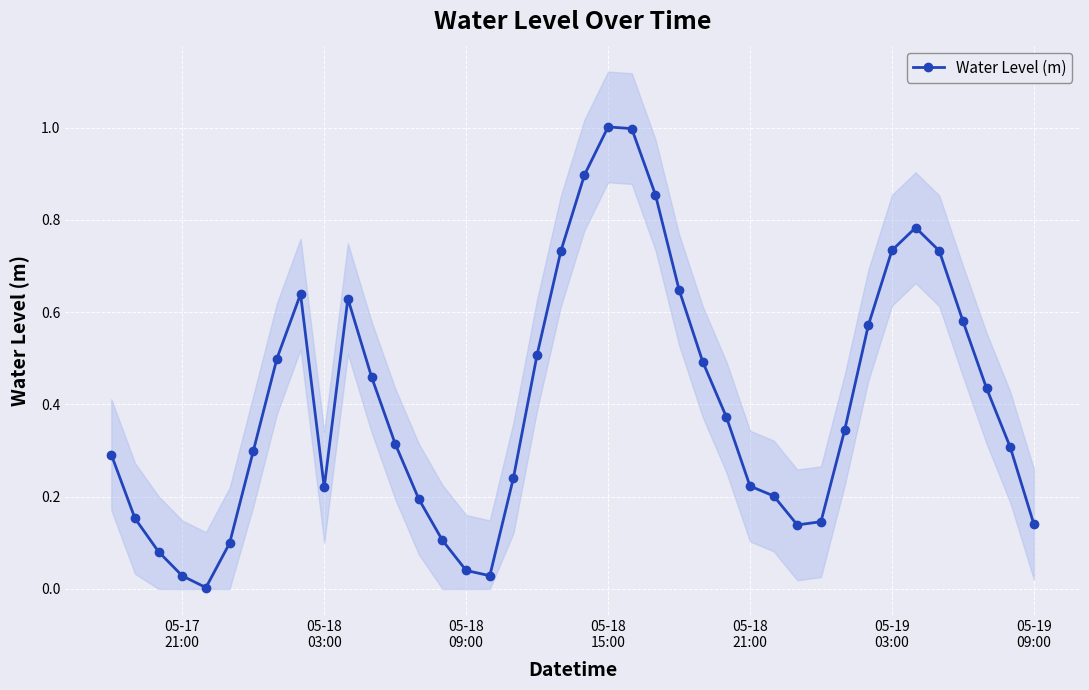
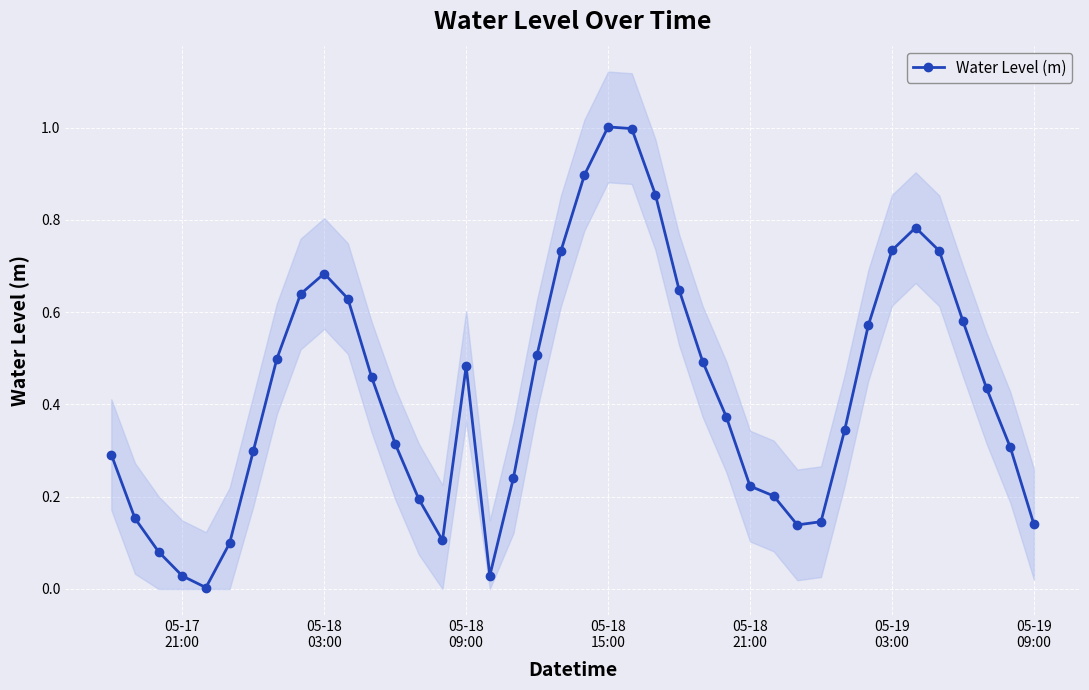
  {
    "Water Level (m)": {
      "05-17 21:00": 0.03,
-     "05-18 03:00": 0.22,
-     "05-18 09:00": 0.04,
+     "05-18 03:00": 0.68,
+     "05-18 09:00": 0.48,
      "05-18 15:00": 1.00,
      "05-18 21:00": 0.22,
      "05-19 03:00": 0.73,
      "05-19 09:00": 0.14
    }
  }
